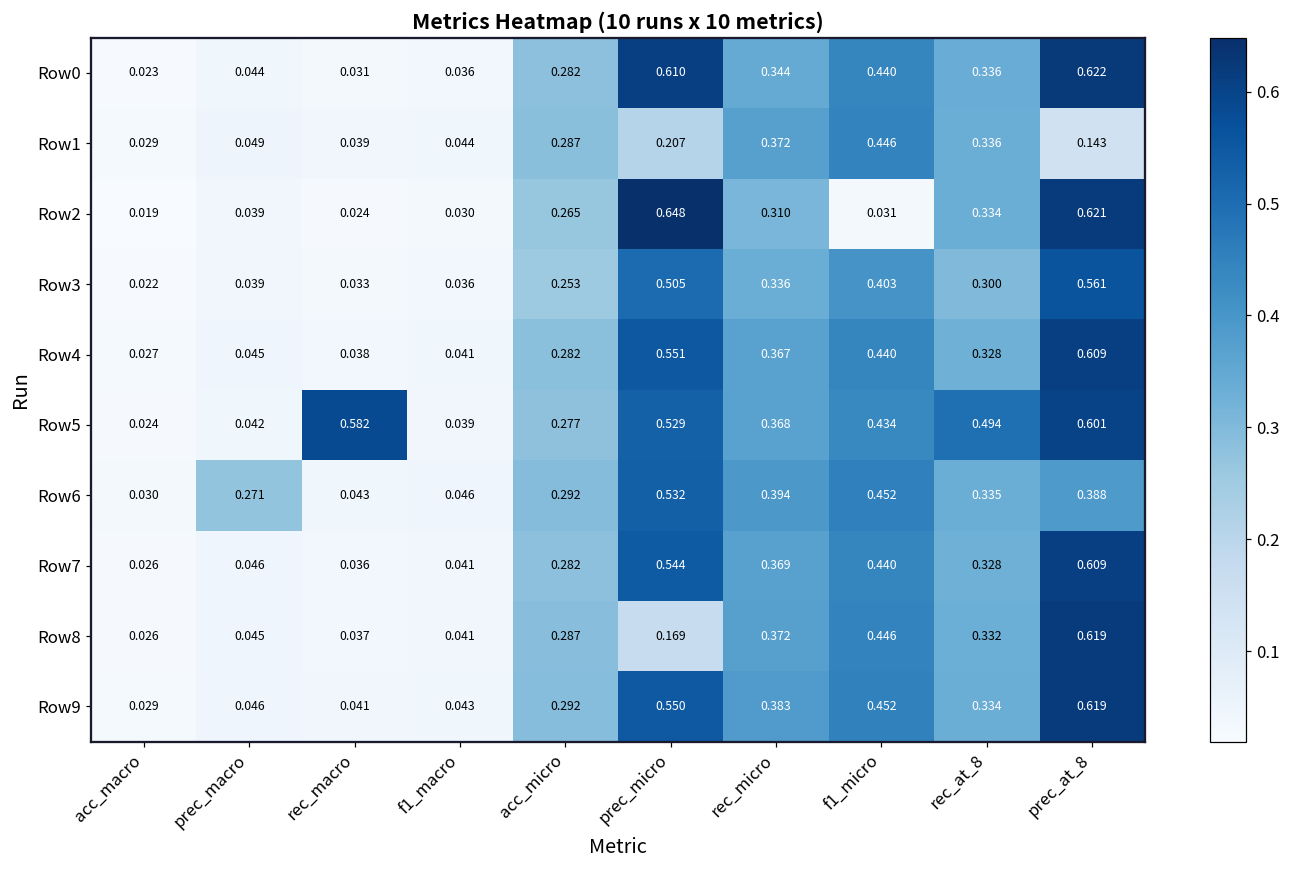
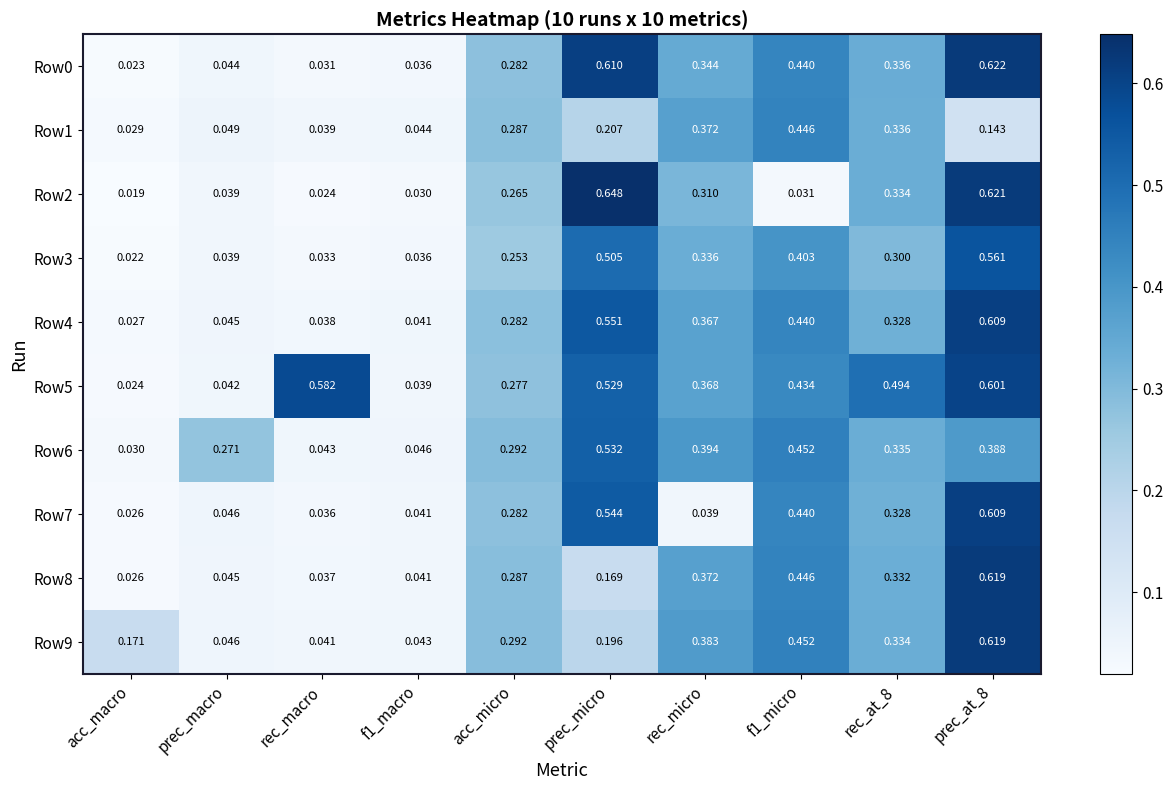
  {
    "Row0": {
      "acc_macro": 0.023,
      "prec_macro": 0.044,
      "rec_macro": 0.031,
      "f1_macro": 0.036,
      "acc_micro": 0.282,
      "prec_micro": 0.610,
      "rec_micro": 0.344,
      "f1_micro": 0.440,
      "rec_at_8": 0.336,
      "prec_at_8": 0.622
    },
    "Row1": {
      "acc_macro": 0.029,
      "prec_macro": 0.049,
      "rec_macro": 0.039,
      "f1_macro": 0.044,
      "acc_micro": 0.287,
      "prec_micro": 0.207,
      "rec_micro": 0.372,
      "f1_micro": 0.446,
      "rec_at_8": 0.336,
      "prec_at_8": 0.143
    },
    "Row2": {
      "acc_macro": 0.019,
      "prec_macro": 0.039,
      "rec_macro": 0.024,
      "f1_macro": 0.030,
      "acc_micro": 0.265,
      "prec_micro": 0.648,
      "rec_micro": 0.310,
      "f1_micro": 0.031,
      "rec_at_8": 0.334,
      "prec_at_8": 0.621
    },
    "Row3": {
      "acc_macro": 0.022,
      "prec_macro": 0.039,
      "rec_macro": 0.033,
      "f1_macro": 0.036,
      "acc_micro": 0.253,
      "prec_micro": 0.505,
      "rec_micro": 0.336,
      "f1_micro": 0.403,
      "rec_at_8": 0.300,
      "prec_at_8": 0.561
    },
    "Row4": {
      "acc_macro": 0.027,
      "prec_macro": 0.045,
      "rec_macro": 0.038,
      "f1_macro": 0.041,
      "acc_micro": 0.282,
      "prec_micro": 0.551,
      "rec_micro": 0.367,
      "f1_micro": 0.440,
      "rec_at_8": 0.328,
      "prec_at_8": 0.609
    },
    "Row5": {
      "acc_macro": 0.024,
      "prec_macro": 0.042,
      "rec_macro": 0.582,
      "f1_macro": 0.039,
      "acc_micro": 0.277,
      "prec_micro": 0.529,
      "rec_micro": 0.368,
      "f1_micro": 0.434,
      "rec_at_8": 0.494,
      "prec_at_8": 0.601
    },
    "Row6": {
      "acc_macro": 0.030,
      "prec_macro": 0.271,
      "rec_macro": 0.043,
      "f1_macro": 0.046,
      "acc_micro": 0.292,
      "prec_micro": 0.532,
      "rec_micro": 0.394,
      "f1_micro": 0.452,
      "rec_at_8": 0.335,
      "prec_at_8": 0.388
    },
    "Row7": {
      "acc_macro": 0.026,
      "prec_macro": 0.046,
      "rec_macro": 0.036,
      "f1_macro": 0.041,
      "acc_micro": 0.282,
      "prec_micro": 0.544,
-     "rec_micro": 0.369,
+     "rec_micro": 0.039,
      "f1_micro": 0.440,
      "rec_at_8": 0.328,
      "prec_at_8": 0.609
    },
    "Row8": {
      "acc_macro": 0.026,
      "prec_macro": 0.045,
      "rec_macro": 0.037,
      "f1_macro": 0.041,
      "acc_micro": 0.287,
      "prec_micro": 0.169,
      "rec_micro": 0.372,
      "f1_micro": 0.446,
      "rec_at_8": 0.332,
      "prec_at_8": 0.619
    },
    "Row9": {
-     "acc_macro": 0.029,
+     "acc_macro": 0.171,
      "prec_macro": 0.046,
      "rec_macro": 0.041,
      "f1_macro": 0.043,
      "acc_micro": 0.292,
-     "prec_micro": 0.550,
+     "prec_micro": 0.196,
      "rec_micro": 0.383,
      "f1_micro": 0.452,
      "rec_at_8": 0.334,
      "prec_at_8": 0.619
    }
  }
